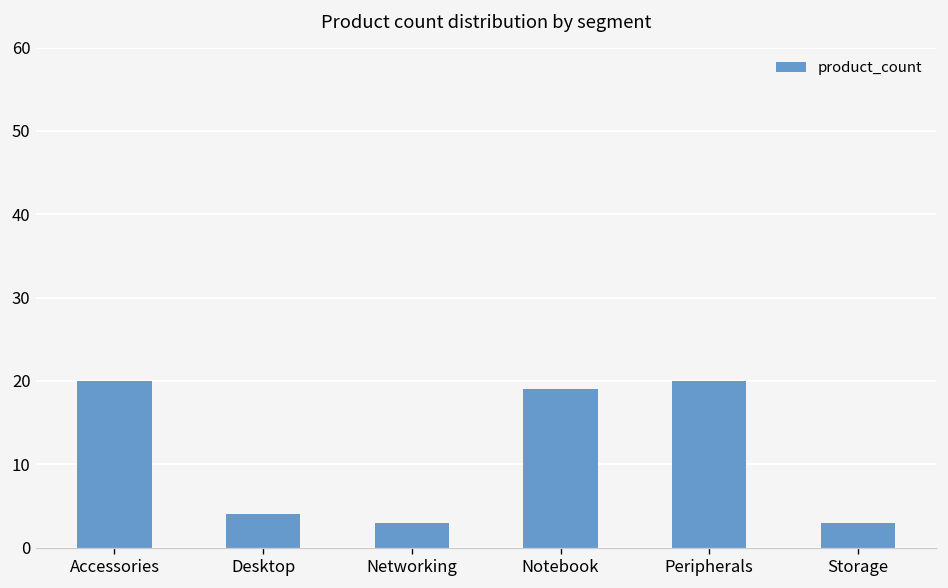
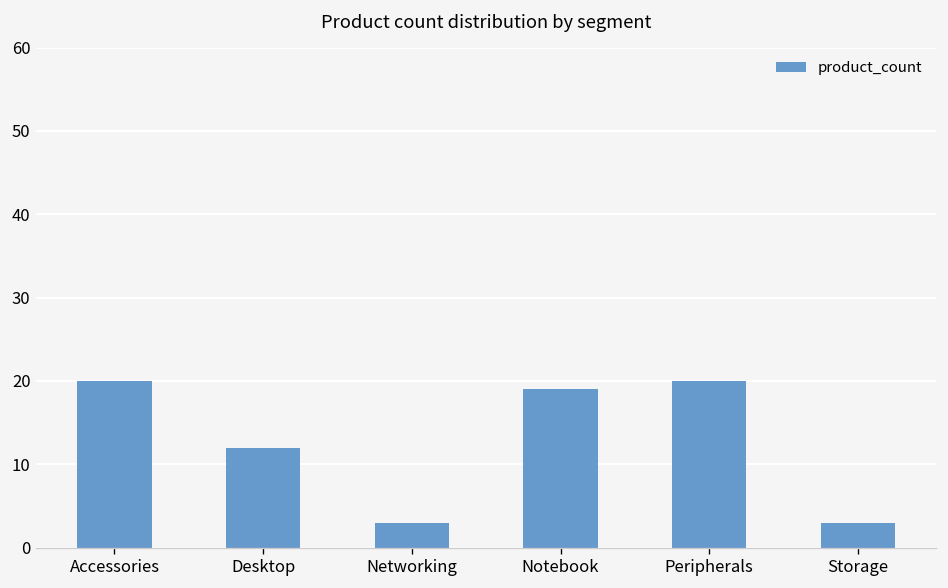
  {
    "Accessories": 20,
-   "Desktop": 4,
+   "Desktop": 12,
    "Networking": 3,
    "Notebook": 19,
    "Peripherals": 20,
    "Storage": 3
  }
